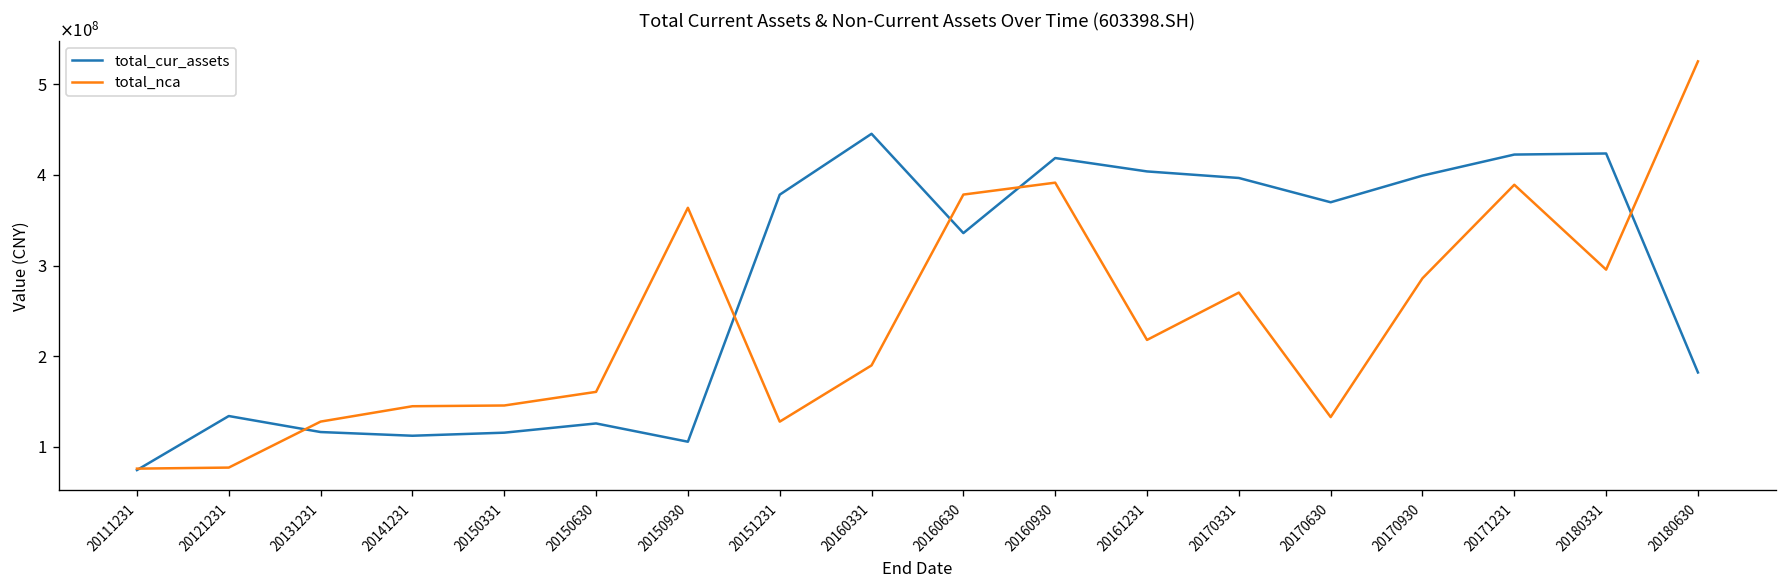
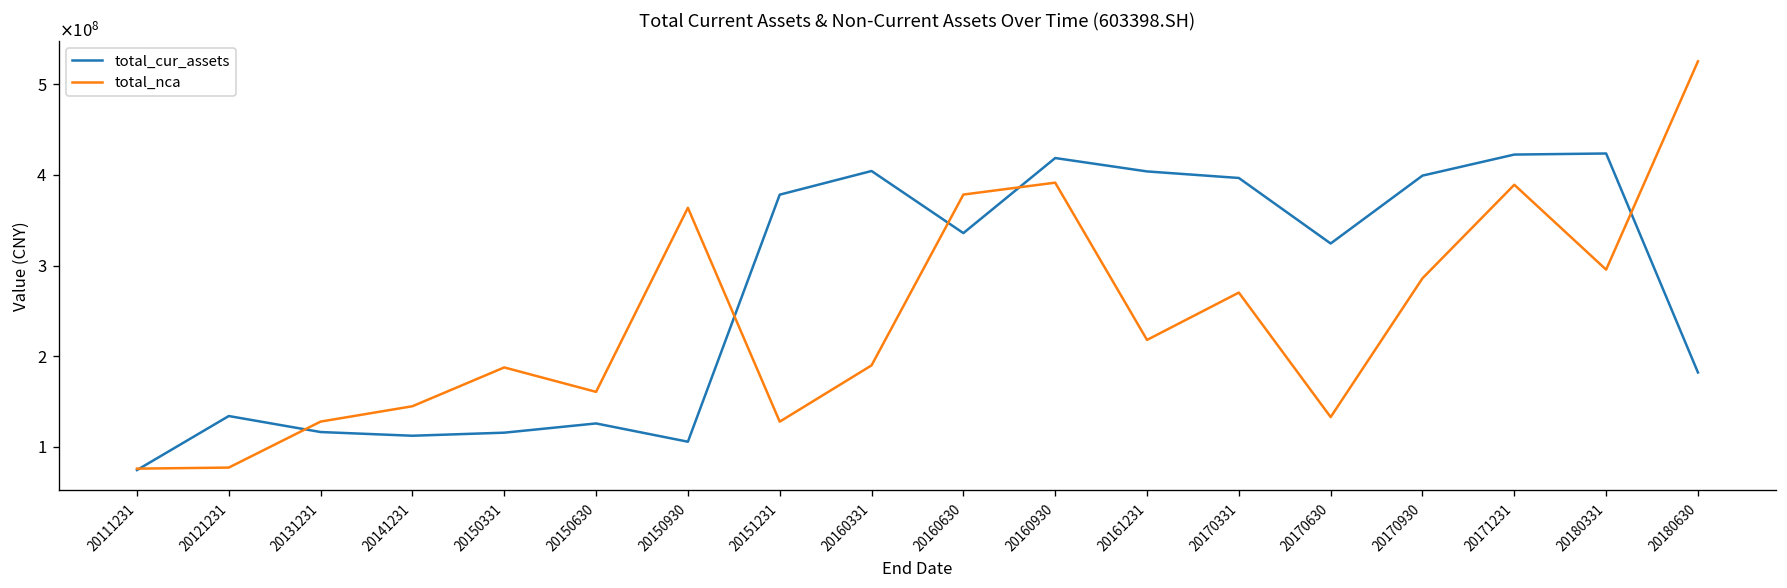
  {
    "total_cur_assets": {
      "20121231": 130000000,
      "20131231": 120000000,
      "20141231": 110000000,
      "20150331": 120000000,
      "20150630": 130000000,
      "20150930": 110000000,
      "20151231": 380000000,
-     "20160331": 450000000,
+     "20160331": 400000000,
      "20160630": 340000000,
      "20160930": 420000000,
      "20161231": 400000000,
      "20170331": 400000000,
-     "20170630": 370000000,
+     "20170630": 320000000,
      "20170930": 400000000,
      "20171231": 420000000,
      "20180331": 420000000,
      "20180630": 180000000
    },
    "total_nca": {
      "20121231": 80000000,
      "20131231": 130000000,
      "20141231": 140000000,
-     "20150331": 150000000,
+     "20150331": 190000000,
      "20150630": 160000000,
      "20150930": 360000000,
      "20151231": 130000000,
      "20160331": 190000000,
      "20160630": 380000000,
      "20160930": 390000000,
      "20161231": 220000000,
      "20170331": 270000000,
      "20170630": 130000000,
      "20170930": 290000000,
      "20171231": 390000000,
      "20180331": 300000000,
      "20180630": 530000000
    }
  }
